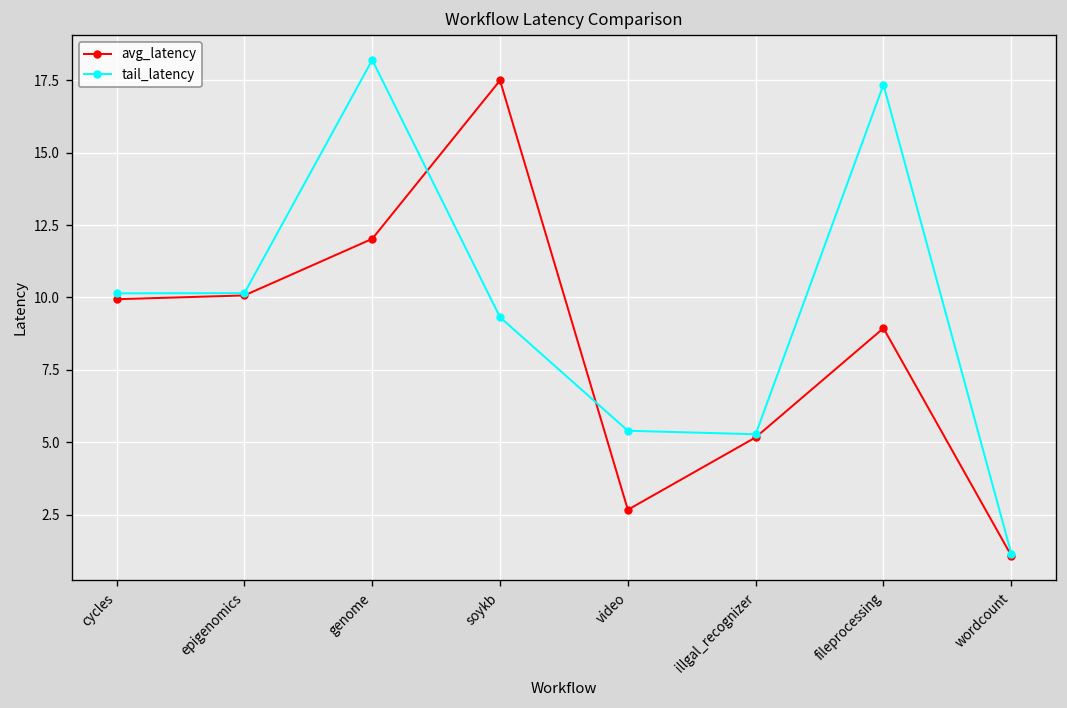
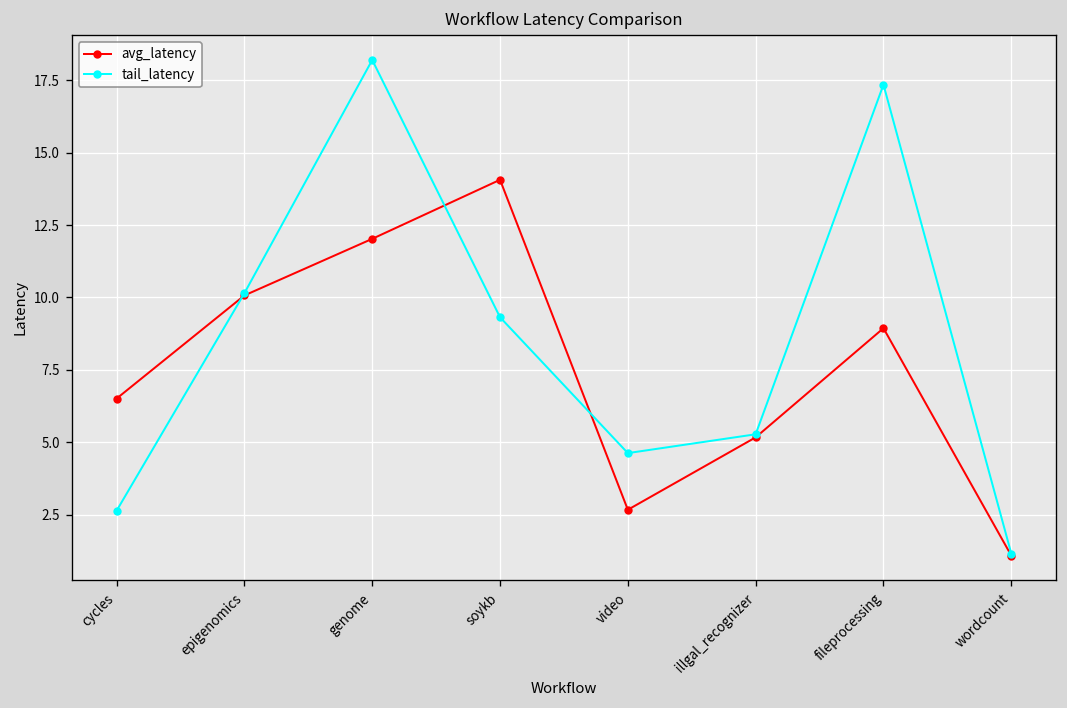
  {
    "avg_latency": {
-     "cycles": 9.9,
+     "cycles": 6.5,
      "genome": 12.0,
-     "soykb": 17.5,
+     "soykb": 14.1,
      "video": 2.7,
      "illgal_recognizer": 5.2,
      "fileprocessing": 8.9
    },
    "tail_latency": {
-     "cycles": 10.1,
+     "cycles": 2.6,
      "genome": 18.2,
      "soykb": 9.3,
-     "video": 5.4,
+     "video": 4.6,
      "illgal_recognizer": 5.3,
      "fileprocessing": 17.3
    }
  }
